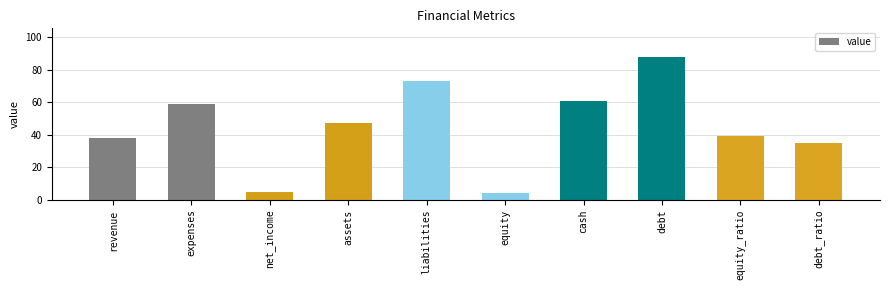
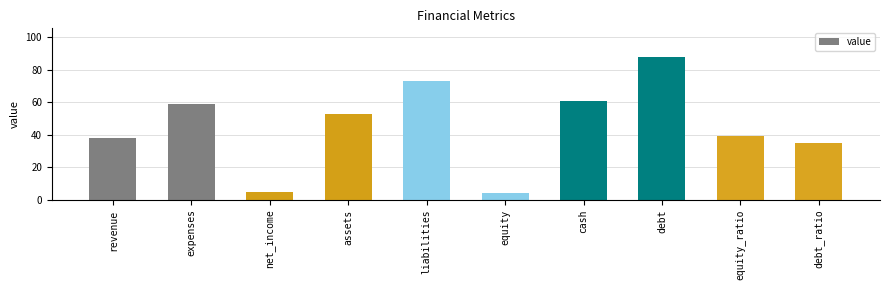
  {
    "revenue": 38,
    "expenses": 59,
    "net_income": 5,
-   "assets": 47,
+   "assets": 53,
    "liabilities": 73,
    "equity": 4,
    "cash": 61,
    "debt": 88,
    "equity_ratio": 39,
    "debt_ratio": 35
  }
